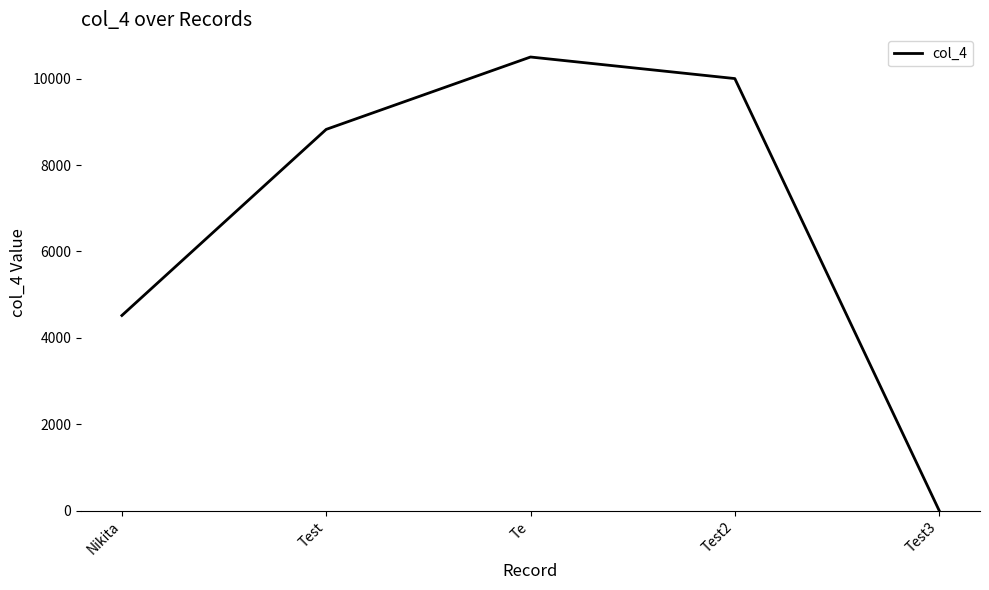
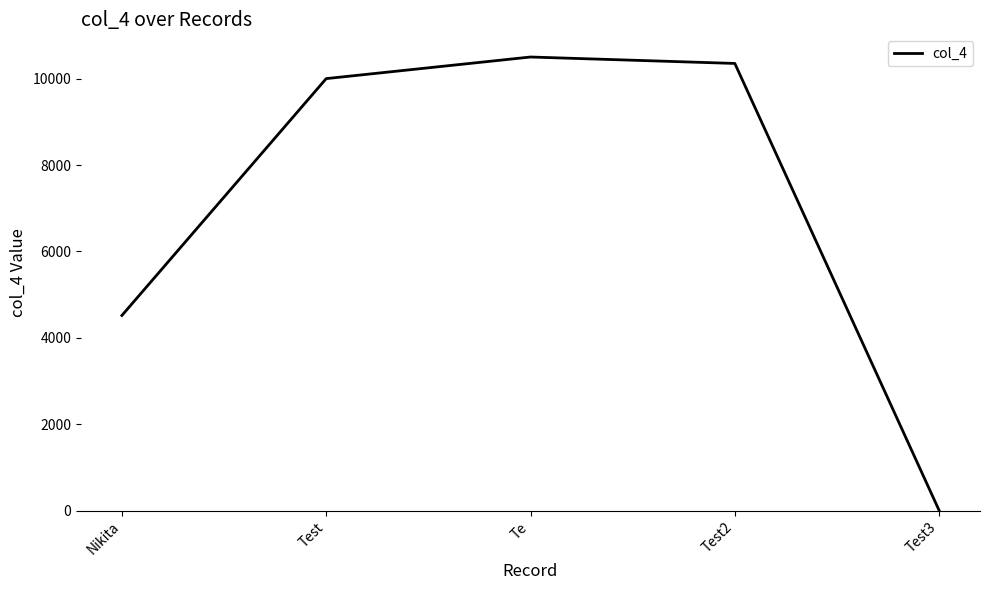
  {
    "Nikita": 4500,
-   "Test": 8800,
+   "Test": 10000,
    "Te": 10500,
-   "Test2": 10000,
+   "Test2": 10400,
    "Test3": 0
  }
